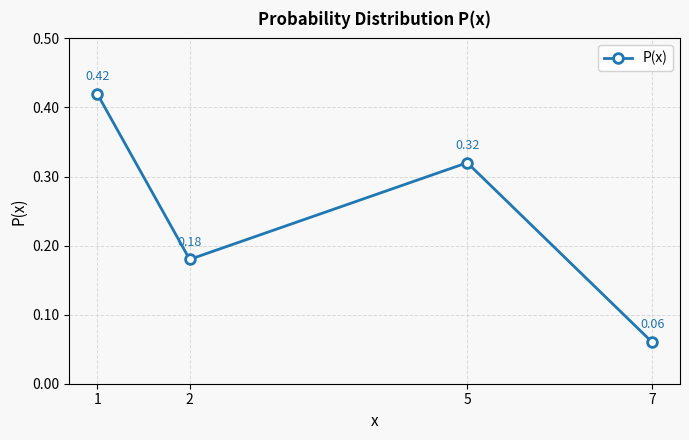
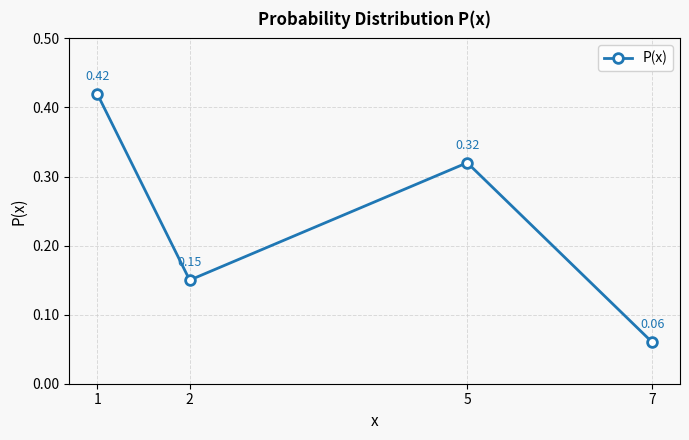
  {
    "1": 0.42,
-   "2": 0.18,
+   "2": 0.15,
    "5": 0.32,
    "7": 0.06
  }
